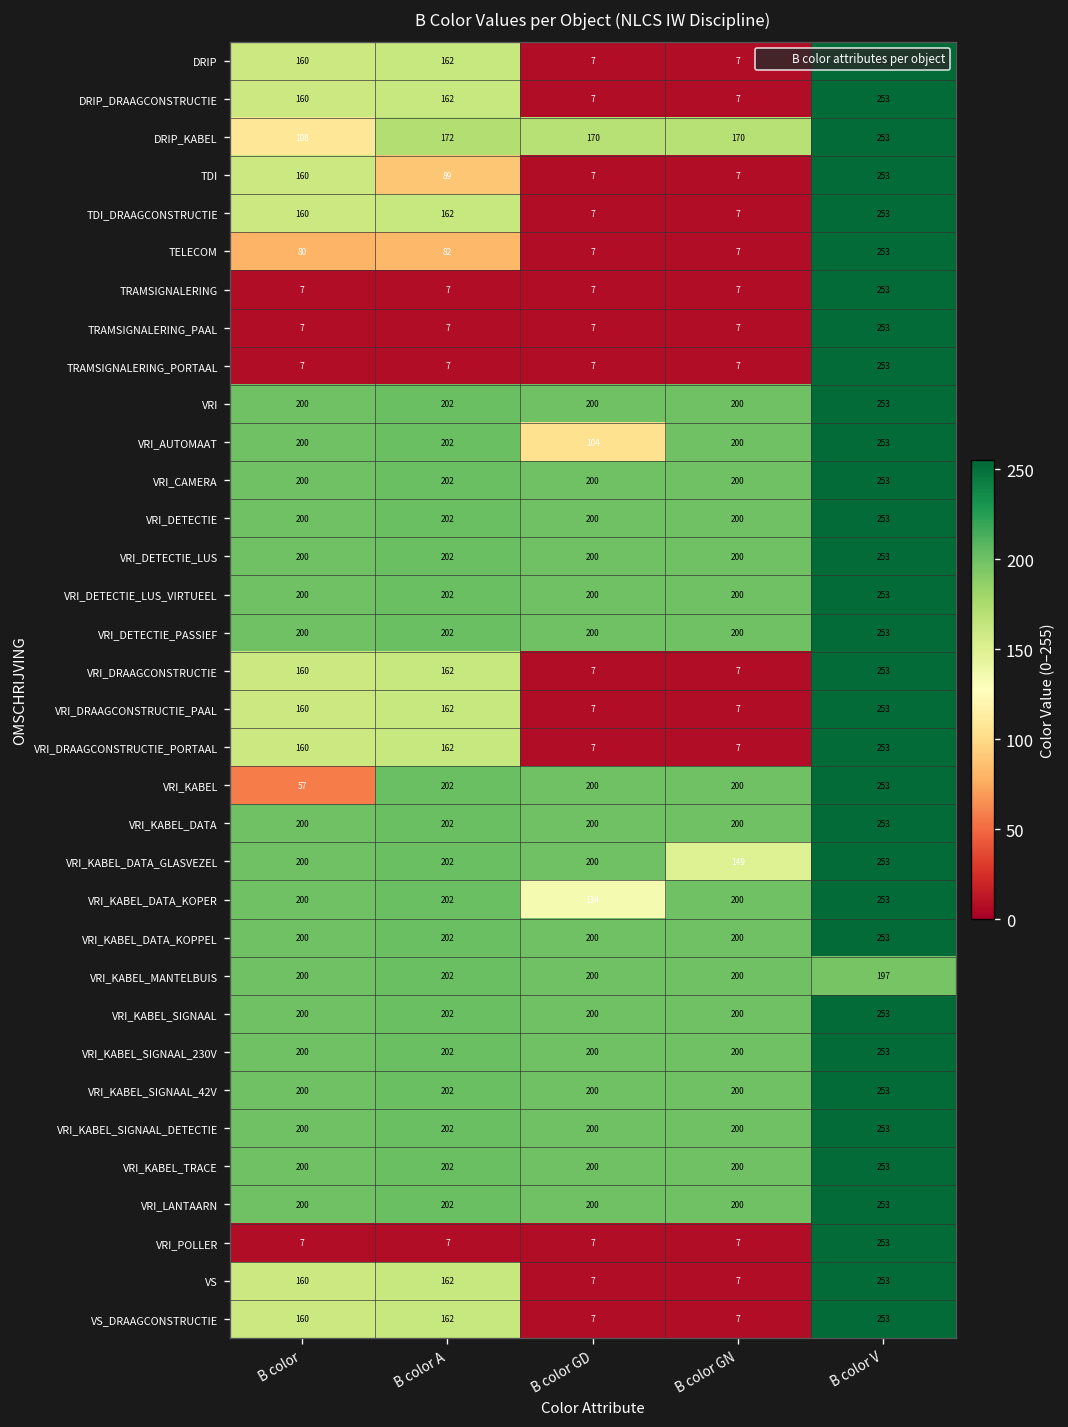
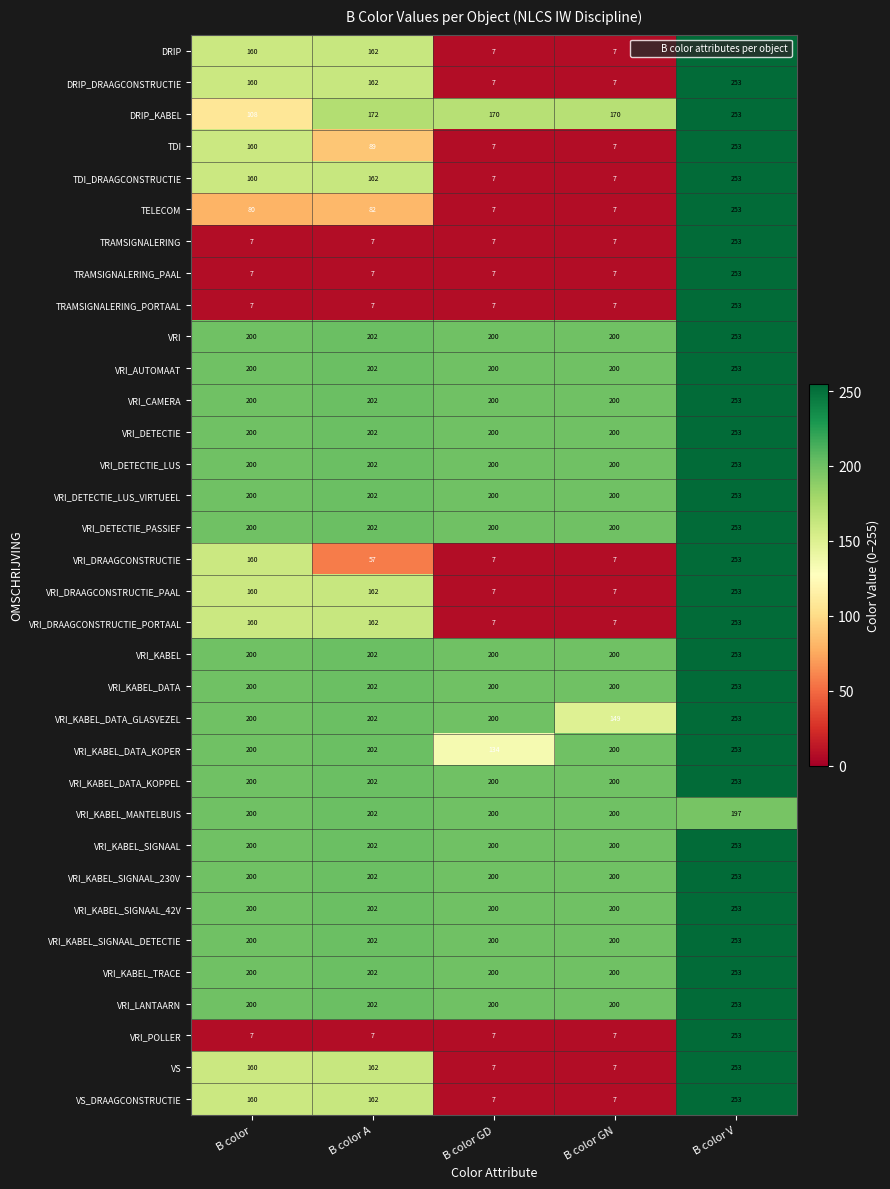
  {
    "DRIP": {
      "B color": 160,
      "B color A": 162,
      "B color GD": 7,
      "B color GN": 7
    },
    "DRIP_DRAAGCONSTRUCTIE": {
      "B color": 160,
      "B color A": 162,
      "B color GD": 7,
      "B color GN": 7,
      "B color V": 253
    },
    "DRIP_KABEL": {
      "B color": 108,
      "B color A": 172,
      "B color GD": 170,
      "B color GN": 170,
      "B color V": 253
    },
    "TDI": {
      "B color": 160,
      "B color A": 89,
      "B color GD": 7,
      "B color GN": 7,
      "B color V": 253
    },
    "TDI_DRAAGCONSTRUCTIE": {
      "B color": 160,
      "B color A": 162,
      "B color GD": 7,
      "B color GN": 7,
      "B color V": 253
    },
    "TELECOM": {
      "B color": 80,
      "B color A": 82,
      "B color GD": 7,
      "B color GN": 7,
      "B color V": 253
    },
    "TRAMSIGNALERING": {
      "B color": 7,
      "B color A": 7,
      "B color GD": 7,
      "B color GN": 7,
      "B color V": 253
    },
    "TRAMSIGNALERING_PAAL": {
      "B color": 7,
      "B color A": 7,
      "B color GD": 7,
      "B color GN": 7,
      "B color V": 253
    },
    "TRAMSIGNALERING_PORTAAL": {
      "B color": 7,
      "B color A": 7,
      "B color GD": 7,
      "B color GN": 7,
      "B color V": 253
    },
    "VRI": {
      "B color": 200,
      "B color A": 202,
      "B color GD": 200,
      "B color GN": 200,
      "B color V": 253
    },
    "VRI_AUTOMAAT": {
      "B color": 200,
      "B color A": 202,
-     "B color GD": 104,
+     "B color GD": 200,
      "B color GN": 200,
      "B color V": 253
    },
    "VRI_CAMERA": {
      "B color": 200,
      "B color A": 202,
      "B color GD": 200,
      "B color GN": 200,
      "B color V": 253
    },
    "VRI_DETECTIE": {
      "B color": 200,
      "B color A": 202,
      "B color GD": 200,
      "B color GN": 200,
      "B color V": 253
    },
    "VRI_DETECTIE_LUS": {
      "B color": 200,
      "B color A": 202,
      "B color GD": 200,
      "B color GN": 200,
      "B color V": 253
    },
    "VRI_DETECTIE_LUS_VIRTUEEL": {
      "B color": 200,
      "B color A": 202,
      "B color GD": 200,
      "B color GN": 200,
      "B color V": 253
    },
    "VRI_DETECTIE_PASSIEF": {
      "B color": 200,
      "B color A": 202,
      "B color GD": 200,
      "B color GN": 200,
      "B color V": 253
    },
    "VRI_DRAAGCONSTRUCTIE": {
      "B color": 160,
-     "B color A": 162,
+     "B color A": 57,
      "B color GD": 7,
      "B color GN": 7,
      "B color V": 253
    },
    "VRI_DRAAGCONSTRUCTIE_PAAL": {
      "B color": 160,
      "B color A": 162,
      "B color GD": 7,
      "B color GN": 7,
      "B color V": 253
    },
    "VRI_DRAAGCONSTRUCTIE_PORTAAL": {
      "B color": 160,
      "B color A": 162,
      "B color GD": 7,
      "B color GN": 7,
      "B color V": 253
    },
    "VRI_KABEL": {
-     "B color": 57,
+     "B color": 200,
      "B color A": 202,
      "B color GD": 200,
      "B color GN": 200,
      "B color V": 253
    },
    "VRI_KABEL_DATA": {
      "B color": 200,
      "B color A": 202,
      "B color GD": 200,
      "B color GN": 200,
      "B color V": 253
    },
    "VRI_KABEL_DATA_GLASVEZEL": {
      "B color": 200,
      "B color A": 202,
      "B color GD": 200,
      "B color GN": 149,
      "B color V": 253
    },
    "VRI_KABEL_DATA_KOPER": {
      "B color": 200,
      "B color A": 202,
      "B color GD": 134,
      "B color GN": 200,
      "B color V": 253
    },
    "VRI_KABEL_DATA_KOPPEL": {
      "B color": 200,
      "B color A": 202,
      "B color GD": 200,
      "B color GN": 200,
      "B color V": 253
    },
    "VRI_KABEL_MANTELBUIS": {
      "B color": 200,
      "B color A": 202,
      "B color GD": 200,
      "B color GN": 200,
      "B color V": 197
    },
    "VRI_KABEL_SIGNAAL": {
      "B color": 200,
      "B color A": 202,
      "B color GD": 200,
      "B color GN": 200,
      "B color V": 253
    },
    "VRI_KABEL_SIGNAAL_230V": {
      "B color": 200,
      "B color A": 202,
      "B color GD": 200,
      "B color GN": 200,
      "B color V": 253
    },
    "VRI_KABEL_SIGNAAL_42V": {
      "B color": 200,
      "B color A": 202,
      "B color GD": 200,
      "B color GN": 200,
      "B color V": 253
    },
    "VRI_KABEL_SIGNAAL_DETECTIE": {
      "B color": 200,
      "B color A": 202,
      "B color GD": 200,
      "B color GN": 200,
      "B color V": 253
    },
    "VRI_KABEL_TRACE": {
      "B color": 200,
      "B color A": 202,
      "B color GD": 200,
      "B color GN": 200,
      "B color V": 253
    },
    "VRI_LANTAARN": {
      "B color": 200,
      "B color A": 202,
      "B color GD": 200,
      "B color GN": 200,
      "B color V": 253
    },
    "VRI_POLLER": {
      "B color": 7,
      "B color A": 7,
      "B color GD": 7,
      "B color GN": 7,
      "B color V": 253
    },
    "VS": {
      "B color": 160,
      "B color A": 162,
      "B color GD": 7,
      "B color GN": 7,
      "B color V": 253
    },
    "VS_DRAAGCONSTRUCTIE": {
      "B color": 160,
      "B color A": 162,
      "B color GD": 7,
      "B color GN": 7,
      "B color V": 253
    }
  }
